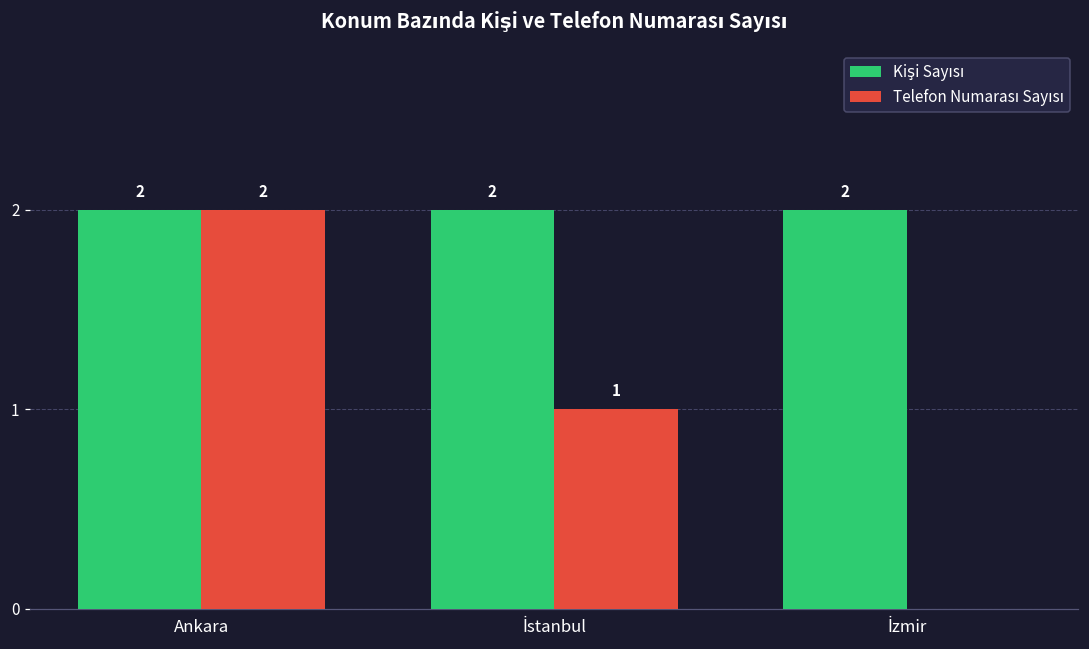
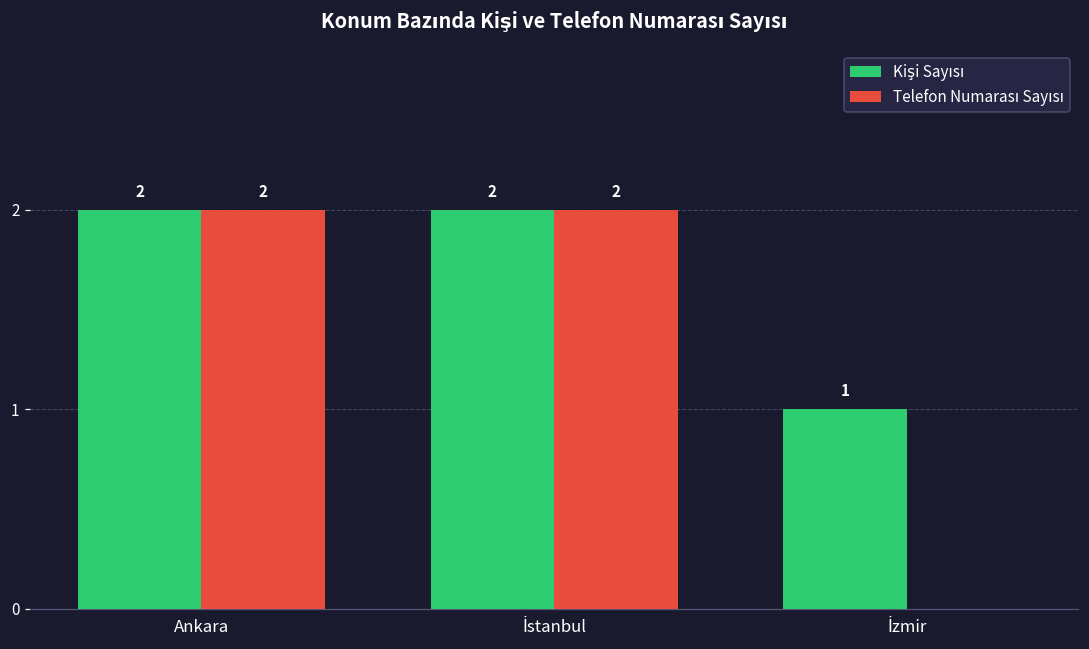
  {
    "Kişi Sayısı": {
      "Ankara": 2,
      "İstanbul": 2,
-     "İzmir": 2
+     "İzmir": 1
    },
    "Telefon Numarası Sayısı": {
      "Ankara": 2,
-     "İstanbul": 1
+     "İstanbul": 2
    }
  }
